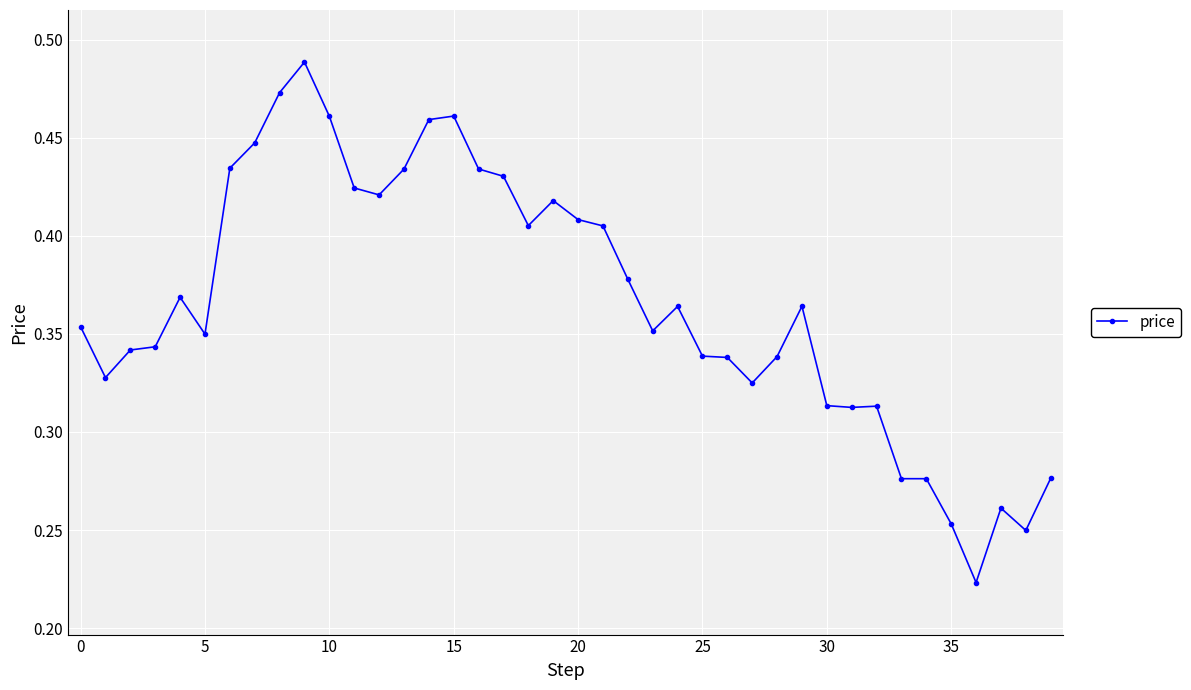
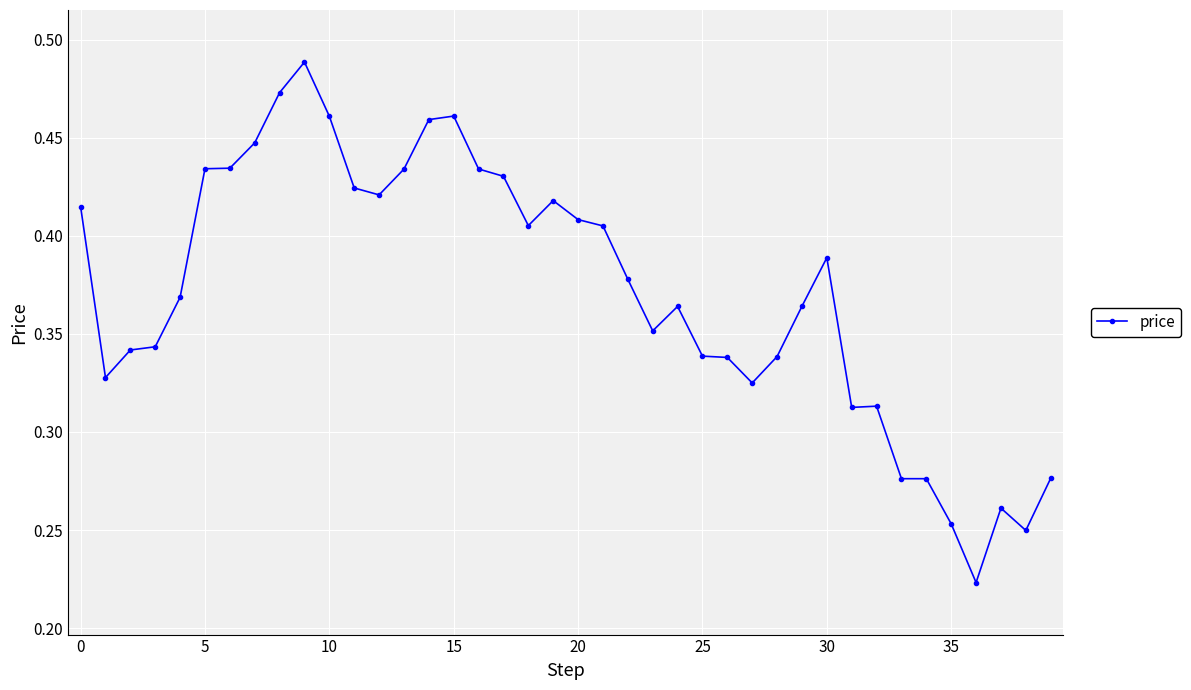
  {
-   "0": 0.354,
-   "5": 0.350,
+   "0": 0.415,
+   "5": 0.434,
    "10": 0.461,
    "15": 0.461,
    "20": 0.408,
    "25": 0.339,
-   "30": 0.313,
+   "30": 0.389,
    "35": 0.253
  }
